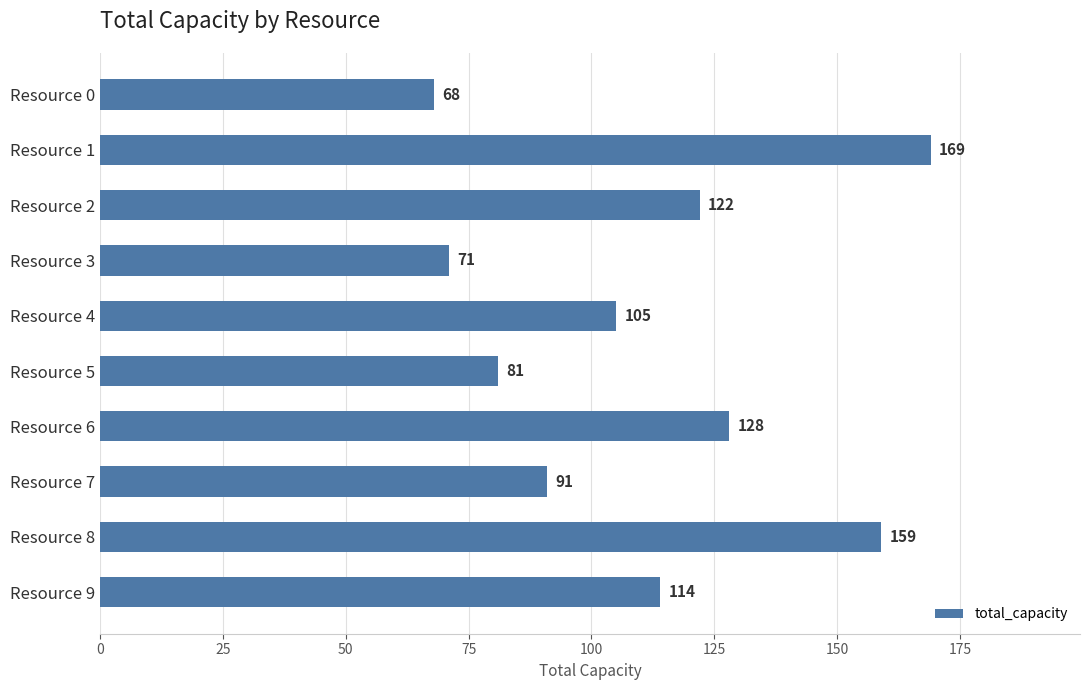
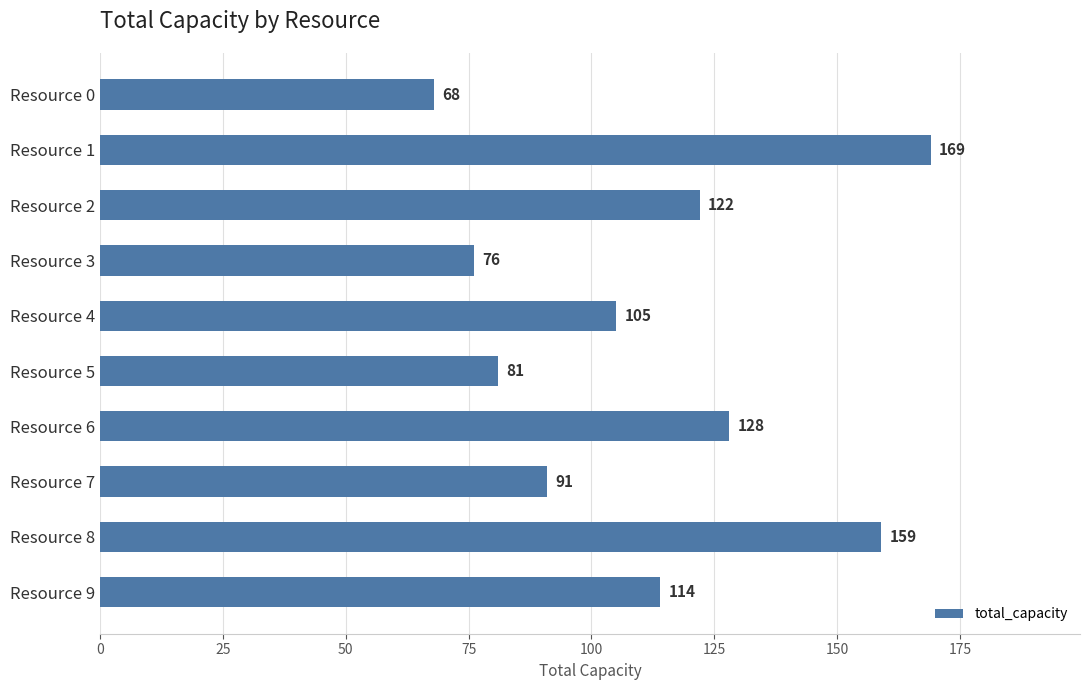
  {
    "Resource 0": 68,
    "Resource 1": 169,
    "Resource 2": 122,
-   "Resource 3": 71,
+   "Resource 3": 76,
    "Resource 4": 105,
    "Resource 5": 81,
    "Resource 6": 128,
    "Resource 7": 91,
    "Resource 8": 159,
    "Resource 9": 114
  }
